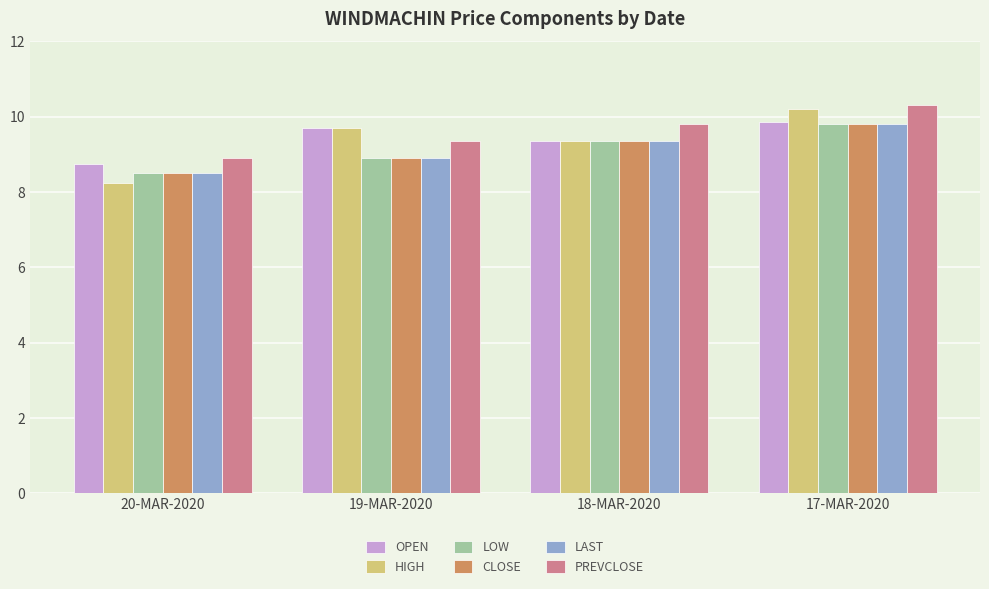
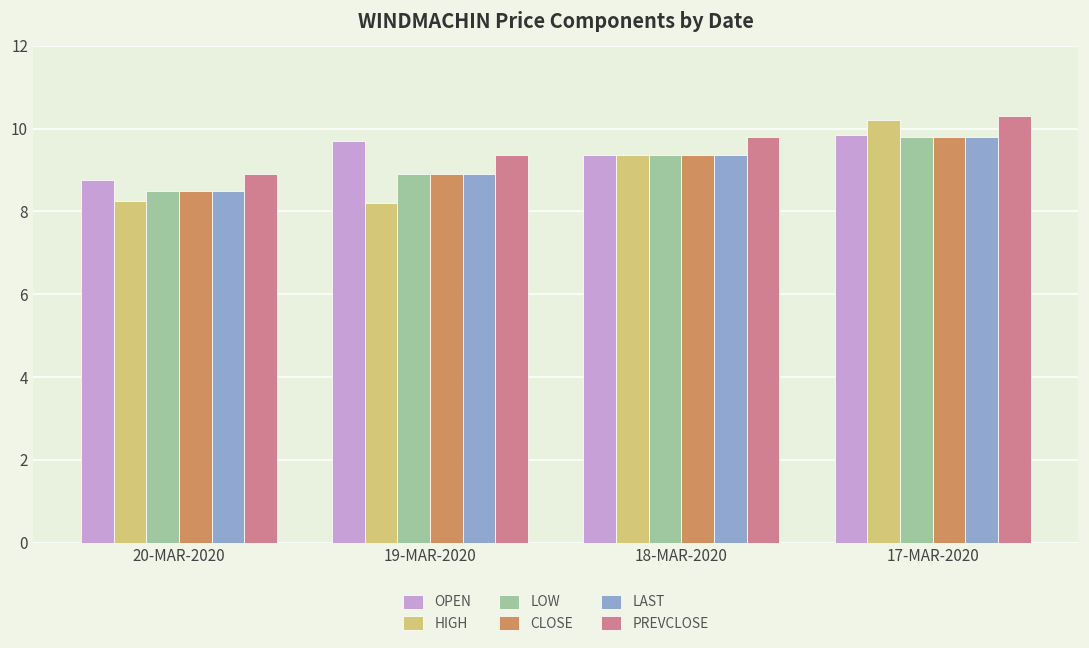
  {
    "HIGH": {
      "20-MAR-2020": 8.3,
-     "19-MAR-2020": 9.7,
+     "19-MAR-2020": 8.2,
      "18-MAR-2020": 9.4,
      "17-MAR-2020": 10.2
    }
  }
